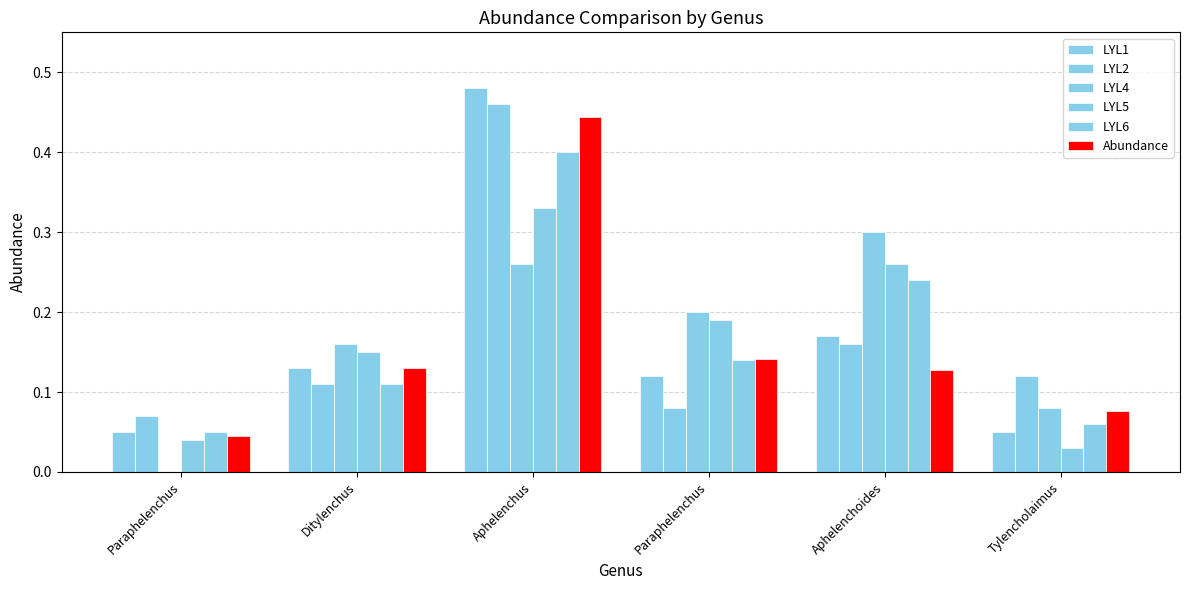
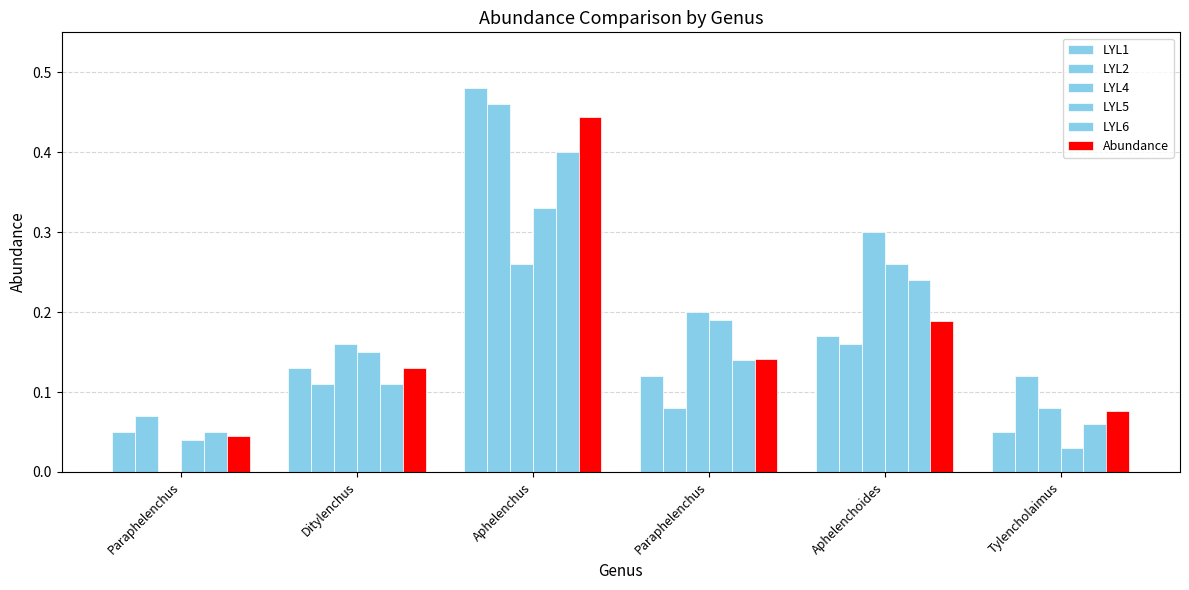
  {
    "Abundance": {
      "Ditylenchus": 0.13,
      "Aphelenchus": 0.44,
-     "Aphelenchoides": 0.13,
+     "Aphelenchoides": 0.19,
      "Tylencholaimus": 0.08
    }
  }
